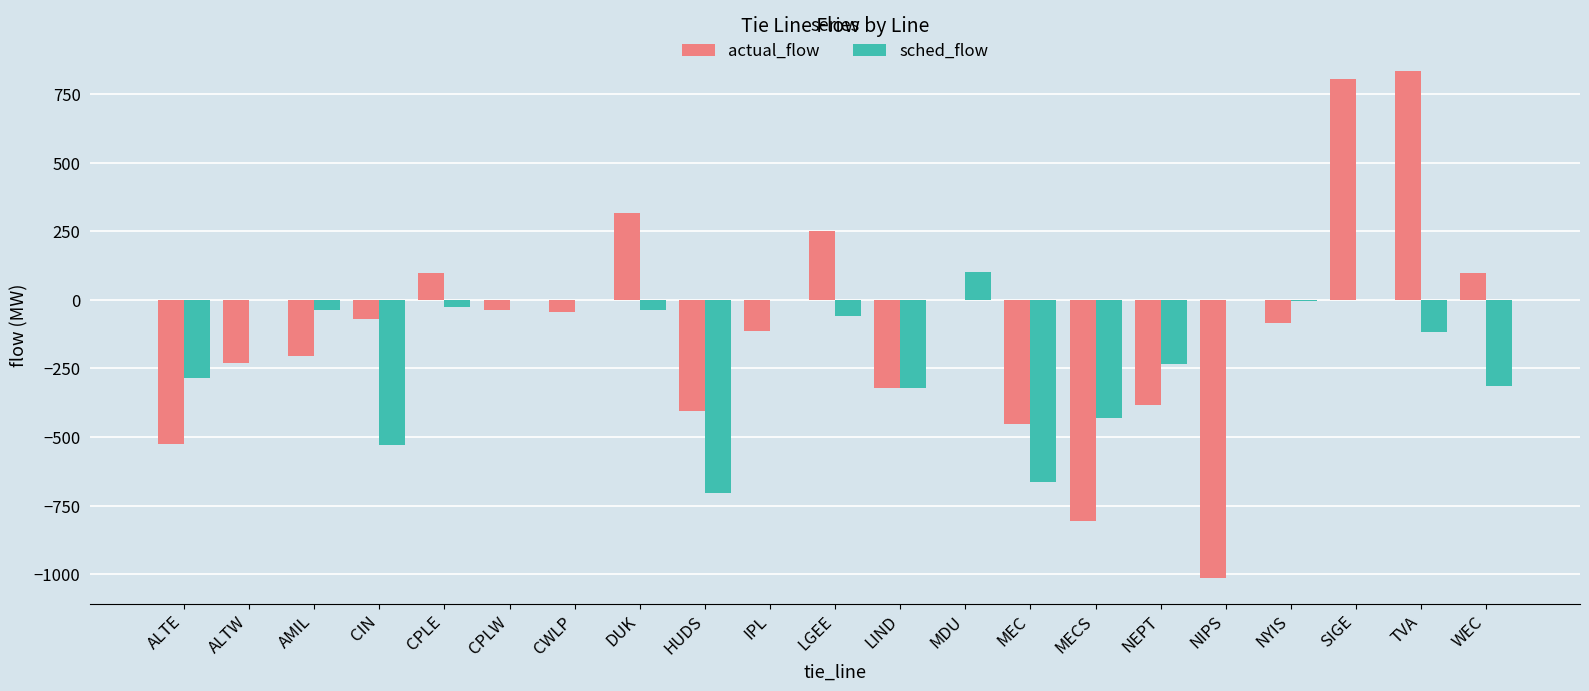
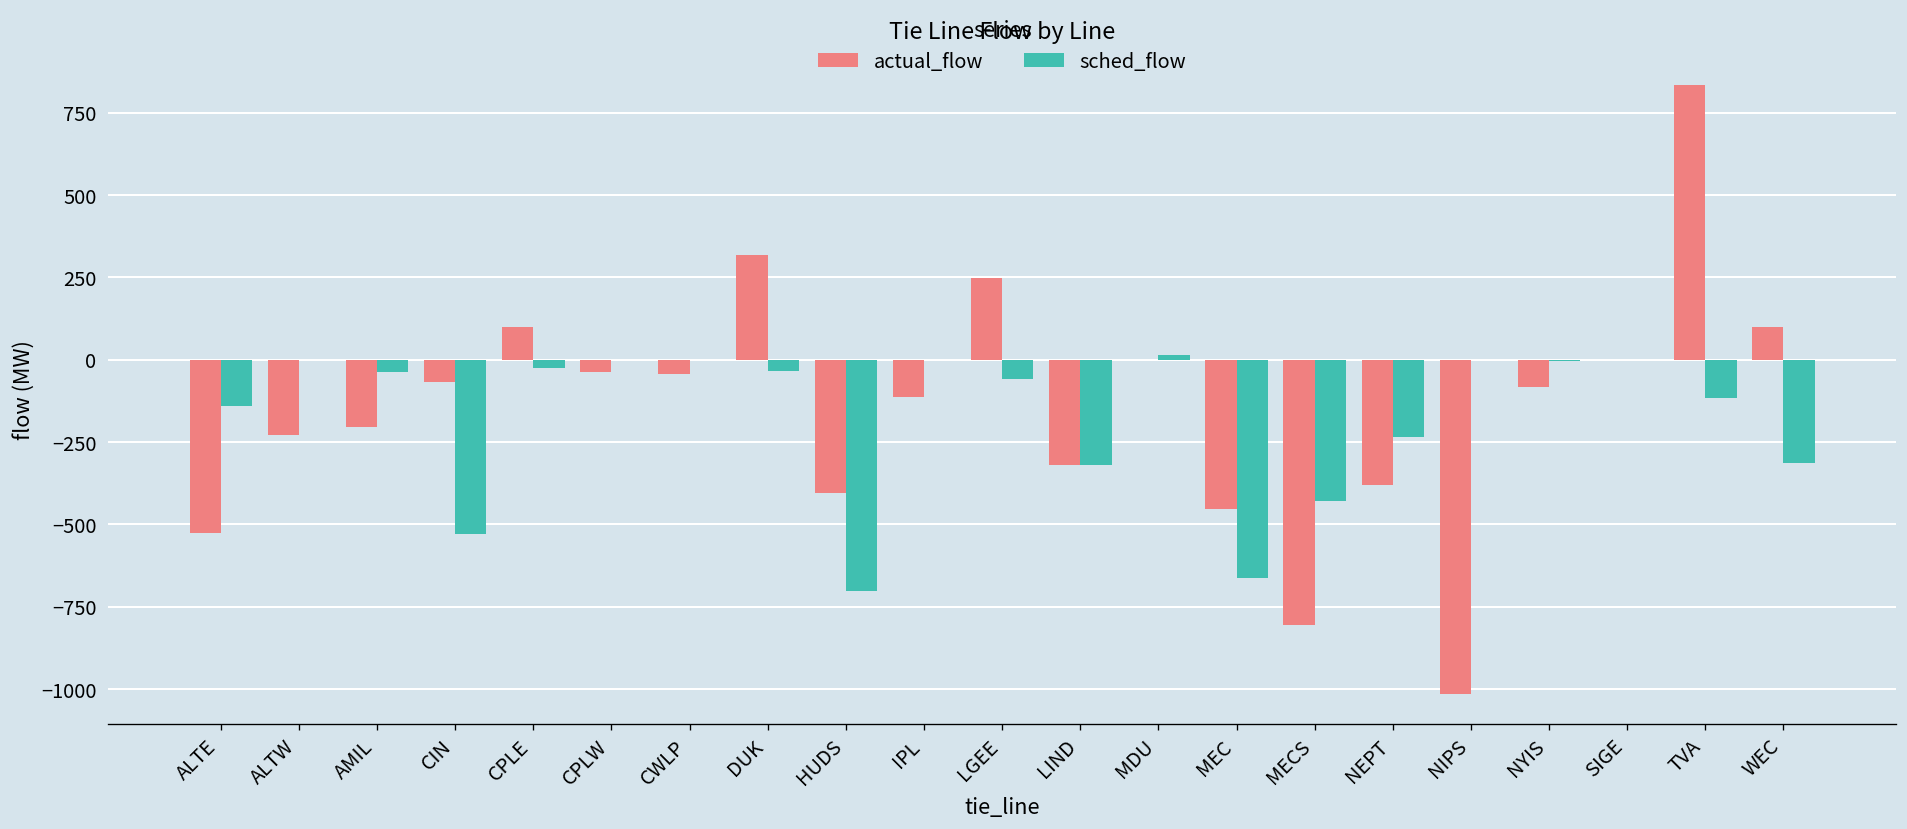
  {
    "actual_flow": {
      "ALTE": -530,
      "ALTW": -230,
      "AMIL": -200,
      "CIN": -70,
      "CPLE": 100,
      "CPLW": -40,
      "CWLP": -50,
      "DUK": 320,
      "HUDS": -410,
      "IPL": -110,
      "LGEE": 250,
      "LIND": -320,
      "MDU": 0,
      "MEC": -450,
      "MECS": -810,
      "NEPT": -380,
      "NIPS": -1010,
      "NYIS": -80,
-     "SIGE": 810,
+     "SIGE": 0,
      "TVA": 830,
      "WEC": 100
    },
    "sched_flow": {
-     "ALTE": -290,
+     "ALTE": -140,
      "ALTW": 0,
      "AMIL": -40,
      "CIN": -530,
      "CPLE": -30,
      "CPLW": 0,
      "CWLP": 0,
      "DUK": -40,
      "HUDS": -700,
      "IPL": 0,
      "LGEE": -60,
      "LIND": -320,
-     "MDU": 100,
+     "MDU": 10,
      "MEC": -660,
      "MECS": -430,
      "NEPT": -230,
      "NIPS": 0,
      "SIGE": 0,
      "TVA": -120,
      "WEC": -310
    }
  }
